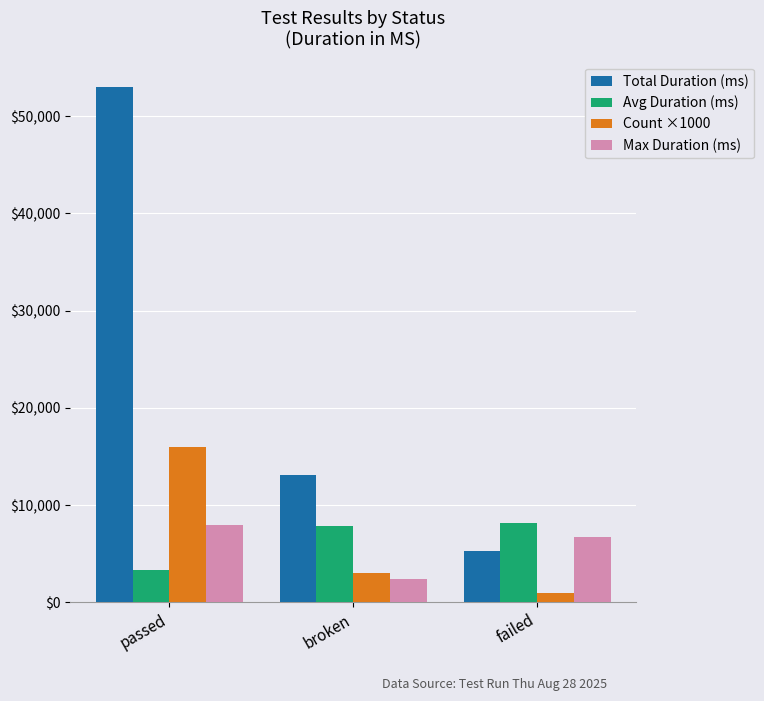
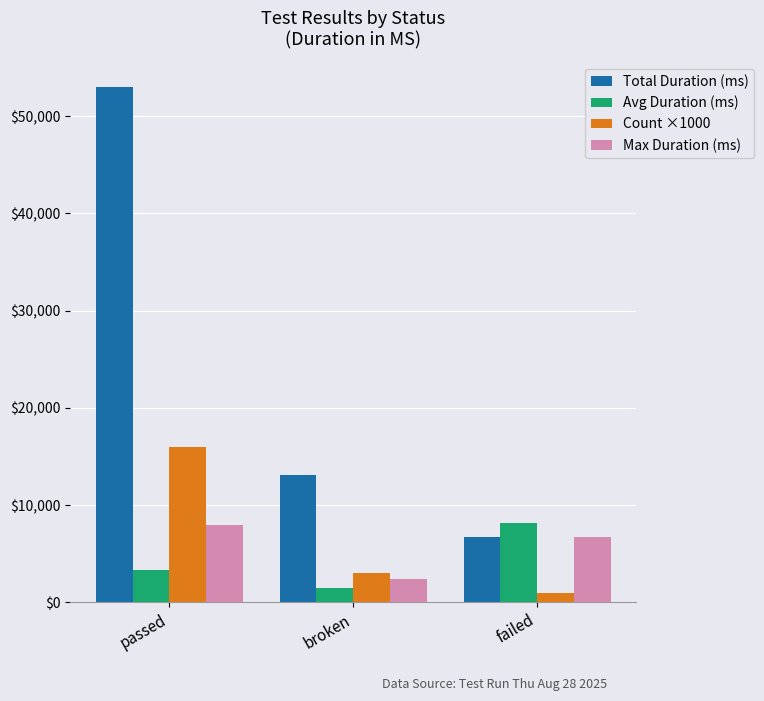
  {
    "Total Duration (ms)": {
      "passed": "$53,000",
      "broken": "$13,000",
-     "failed": "$5,000"
+     "failed": "$7,000"
    },
    "Avg Duration (ms)": {
      "passed": "$3,000",
-     "broken": "$8,000",
+     "broken": "$1,000",
      "failed": "$8,000"
    },
    "Count ×1000": {
      "passed": "$16,000",
      "broken": "$3,000",
      "failed": "$1,000"
    },
    "Max Duration (ms)": {
      "passed": "$8,000",
      "broken": "$2,000",
      "failed": "$7,000"
    }
  }
